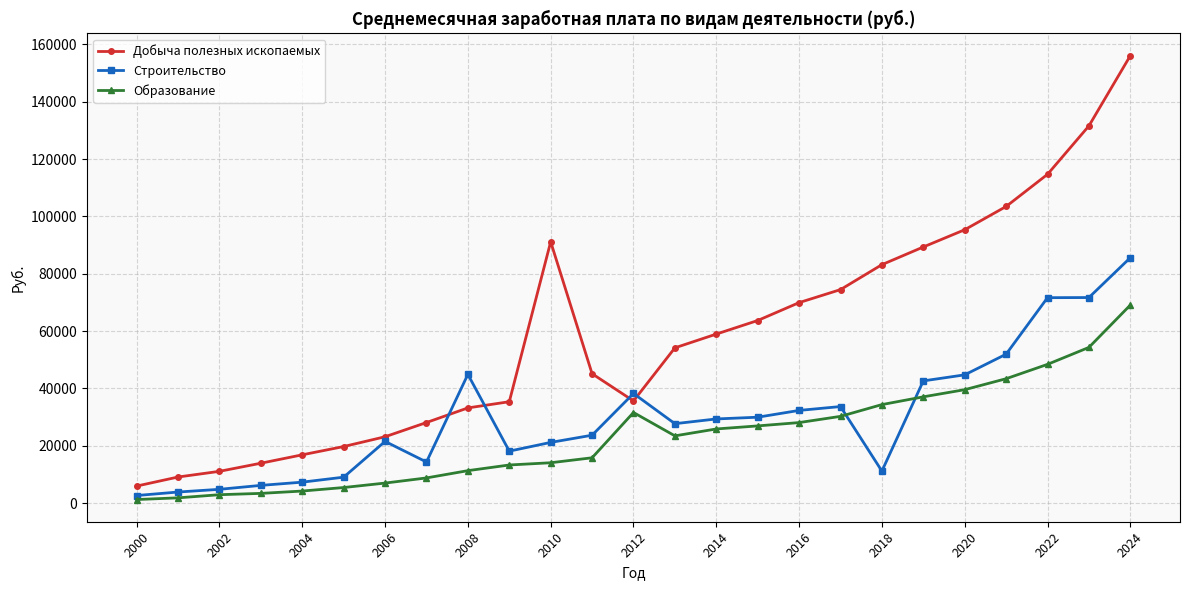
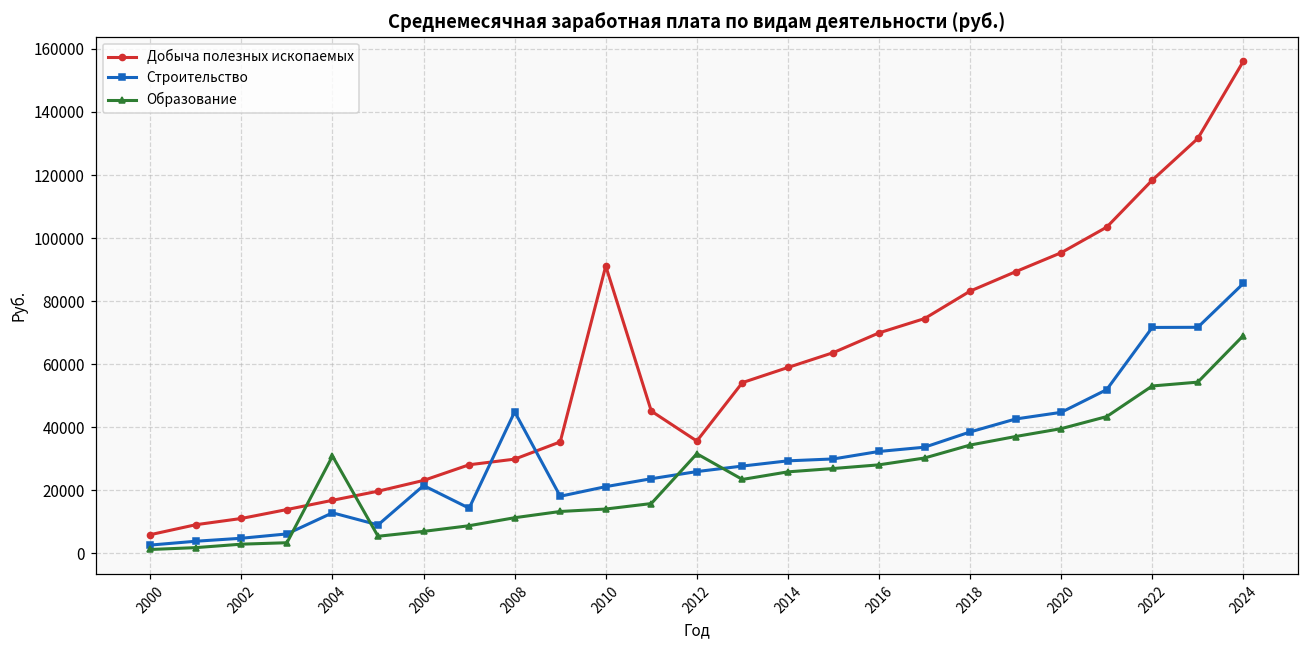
  {
    "Добыча полезных ископаемых": {
      "2000": 6000,
      "2002": 11000,
      "2004": 17000,
      "2006": 23000,
-     "2008": 33000,
+     "2008": 30000,
      "2010": 91000,
      "2012": 36000,
      "2014": 59000,
      "2016": 70000,
      "2018": 83000,
      "2020": 95000,
-     "2022": 115000,
+     "2022": 118000,
      "2024": 156000
    },
    "Строительство": {
      "2000": 3000,
      "2002": 5000,
-     "2004": 7000,
+     "2004": 13000,
      "2006": 22000,
      "2008": 45000,
      "2010": 21000,
-     "2012": 38000,
+     "2012": 26000,
      "2014": 29000,
      "2016": 32000,
-     "2018": 11000,
+     "2018": 39000,
      "2020": 45000,
      "2022": 72000,
      "2024": 86000
    },
    "Образование": {
      "2000": 1000,
      "2002": 3000,
-     "2004": 4000,
+     "2004": 31000,
      "2006": 7000,
      "2008": 11000,
      "2010": 14000,
      "2012": 32000,
      "2014": 26000,
      "2016": 28000,
      "2018": 34000,
      "2020": 40000,
-     "2022": 48000,
+     "2022": 53000,
      "2024": 69000
    }
  }
